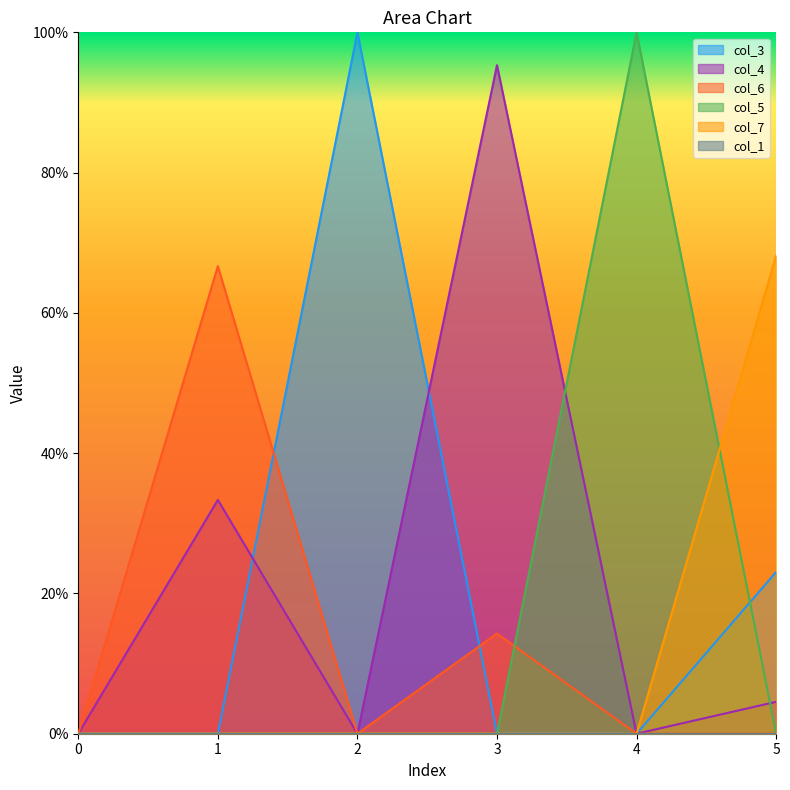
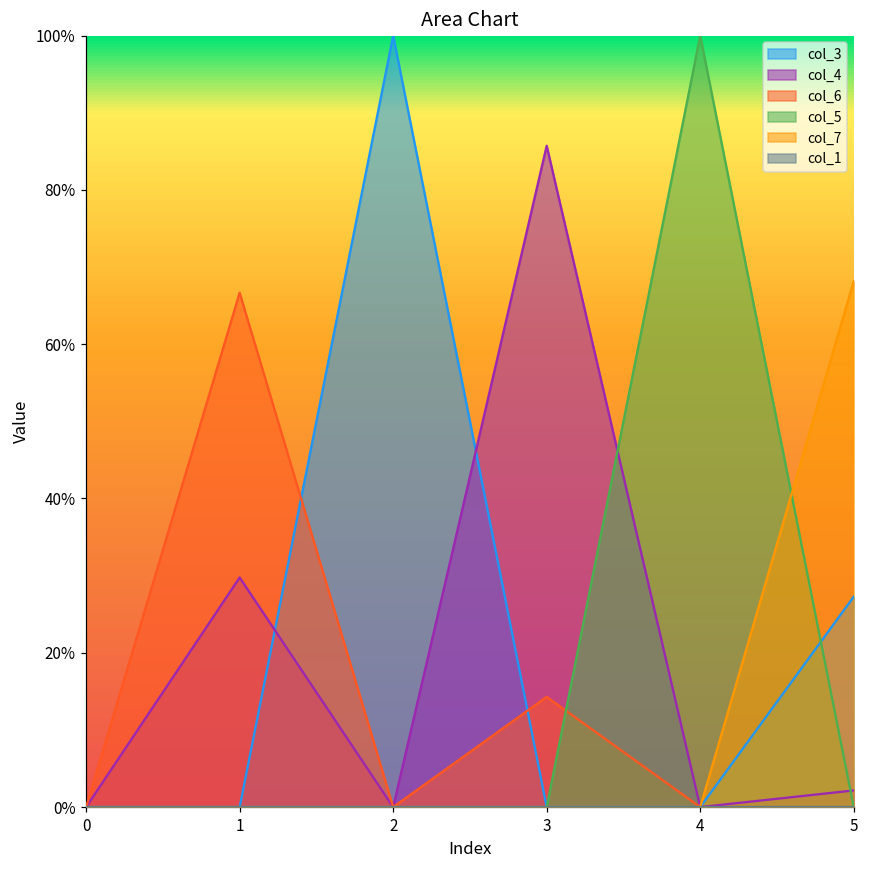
  {
    "col_3": {
      "2": "100%",
-     "5": "23%"
+     "5": "27%"
    },
    "col_4": {
-     "1": "33%",
-     "3": "95%",
-     "5": "5%"
+     "1": "30%",
+     "3": "86%",
+     "5": "2%"
    },
    "col_5": {
      "4": "100%"
    }
  }
